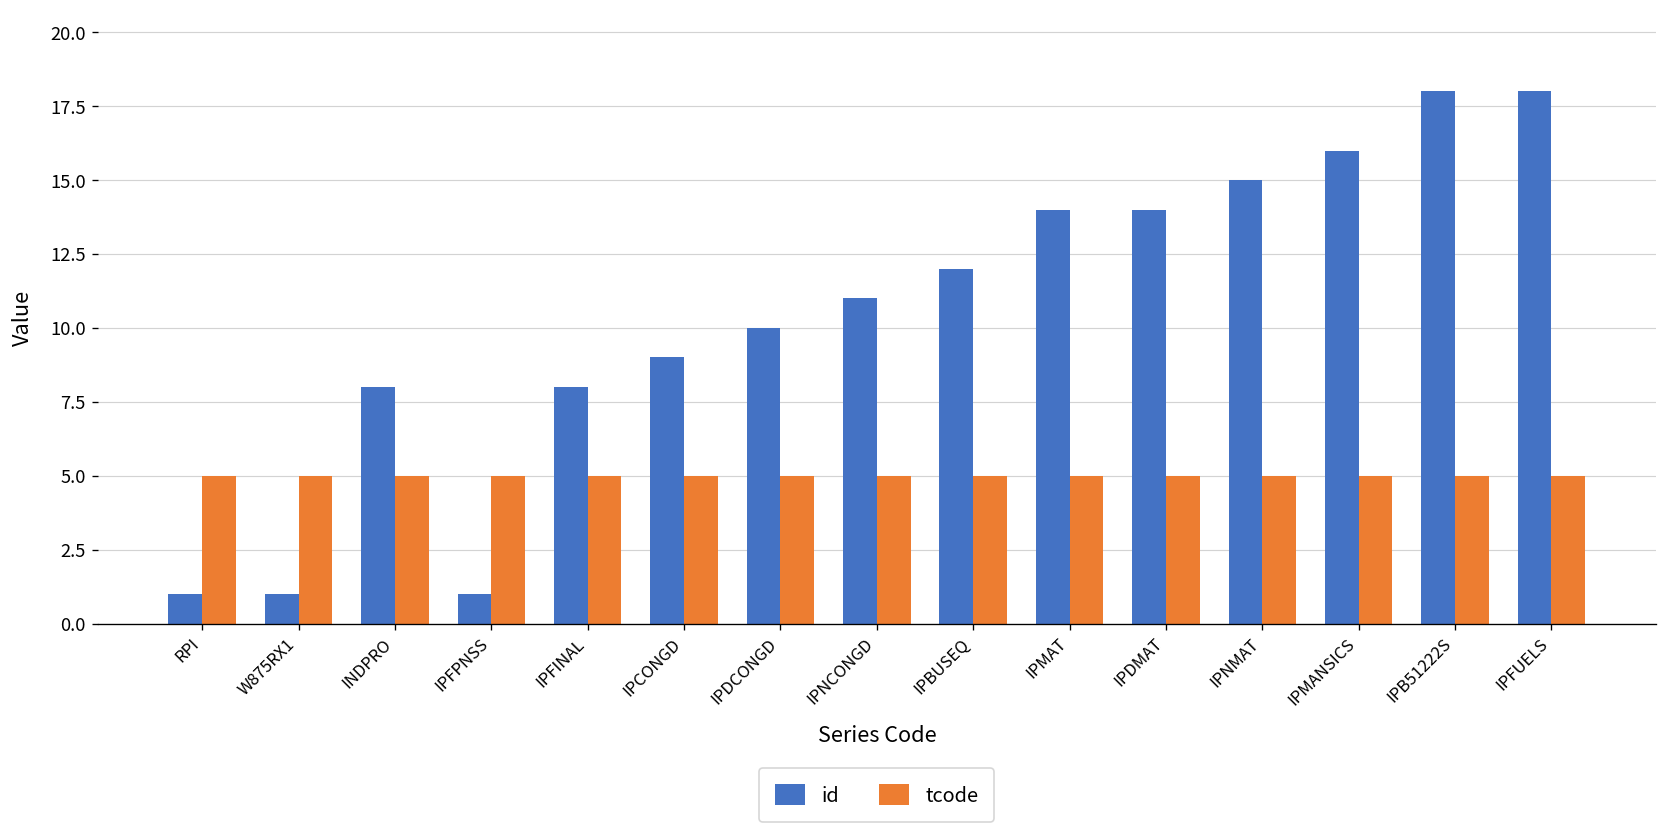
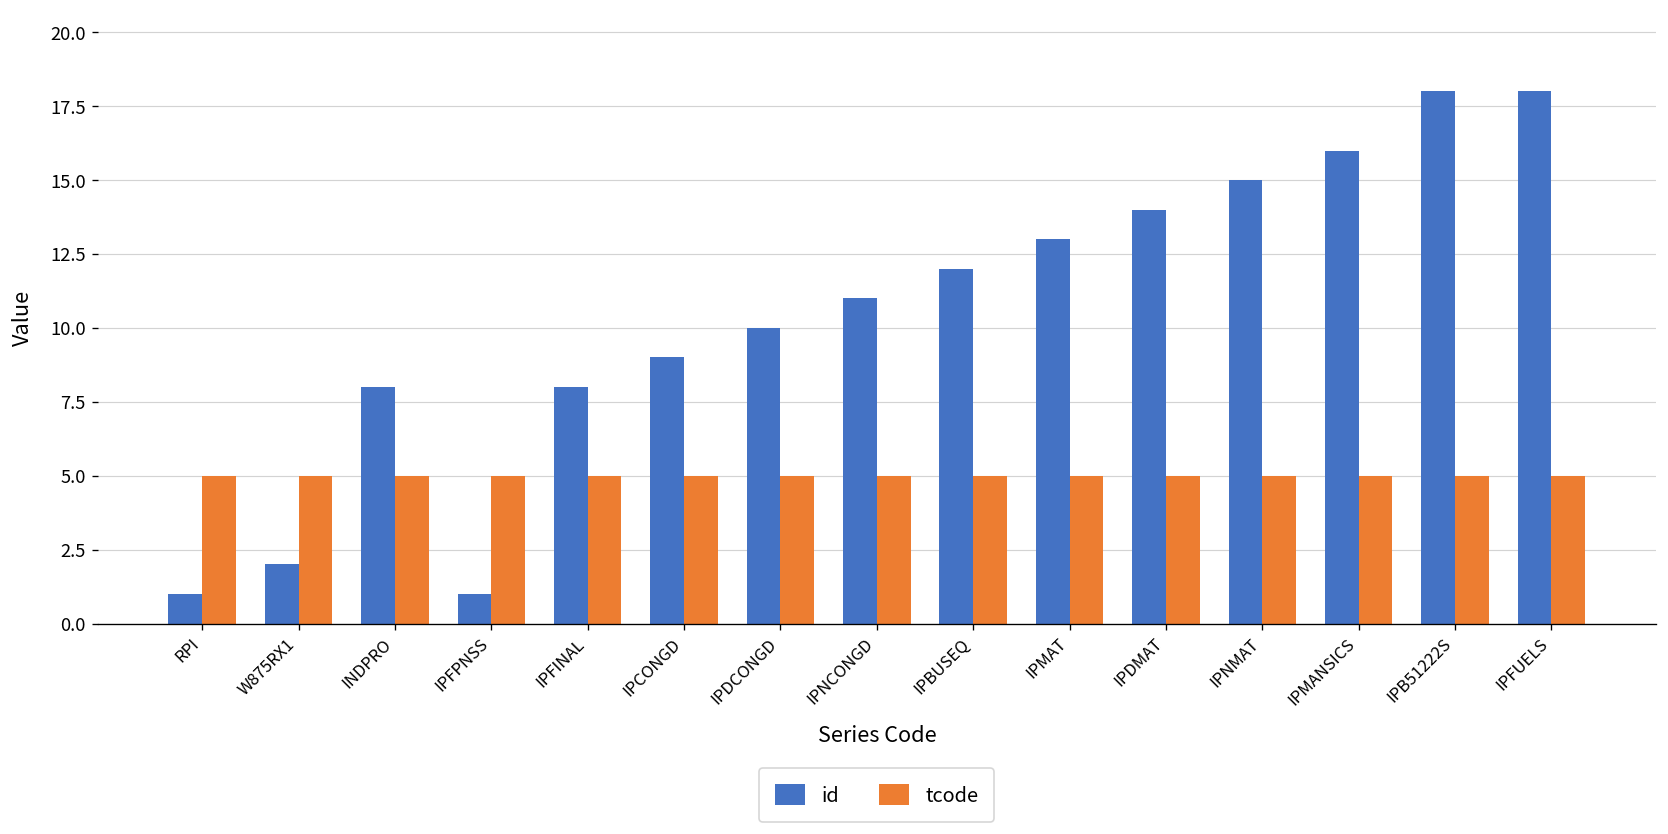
  {
    "id": {
      "RPI": 1,
-     "W875RX1": 1,
+     "W875RX1": 2,
      "INDPRO": 8,
      "IPFPNSS": 1,
      "IPFINAL": 8,
      "IPCONGD": 9,
      "IPDCONGD": 10,
      "IPNCONGD": 11,
      "IPBUSEQ": 12,
-     "IPMAT": 14,
+     "IPMAT": 13,
      "IPDMAT": 14,
      "IPNMAT": 15,
      "IPMANSICS": 16,
      "IPB51222S": 18,
      "IPFUELS": 18
    },
    "tcode": {
      "RPI": 5,
      "W875RX1": 5,
      "INDPRO": 5,
      "IPFPNSS": 5,
      "IPFINAL": 5,
      "IPCONGD": 5,
      "IPDCONGD": 5,
      "IPNCONGD": 5,
      "IPBUSEQ": 5,
      "IPMAT": 5,
      "IPDMAT": 5,
      "IPNMAT": 5,
      "IPMANSICS": 5,
      "IPB51222S": 5,
      "IPFUELS": 5
    }
  }
